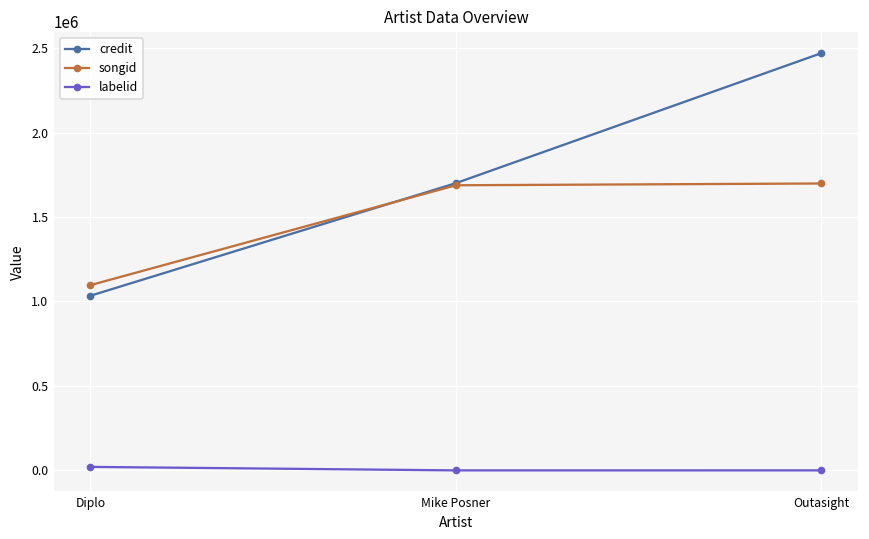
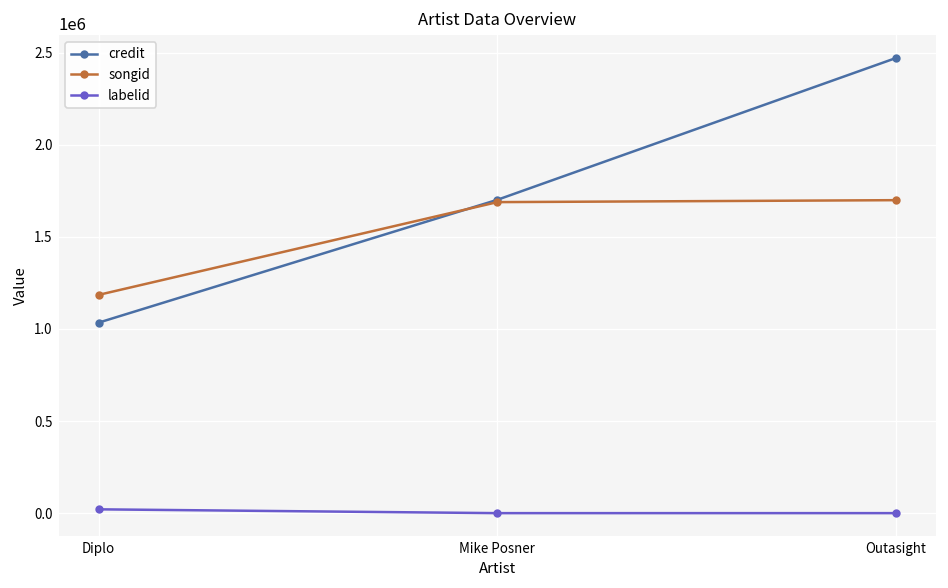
  {
    "songid": {
-     "Diplo": 1100000,
+     "Diplo": 1180000,
      "Outasight": 1700000
    }
  }
